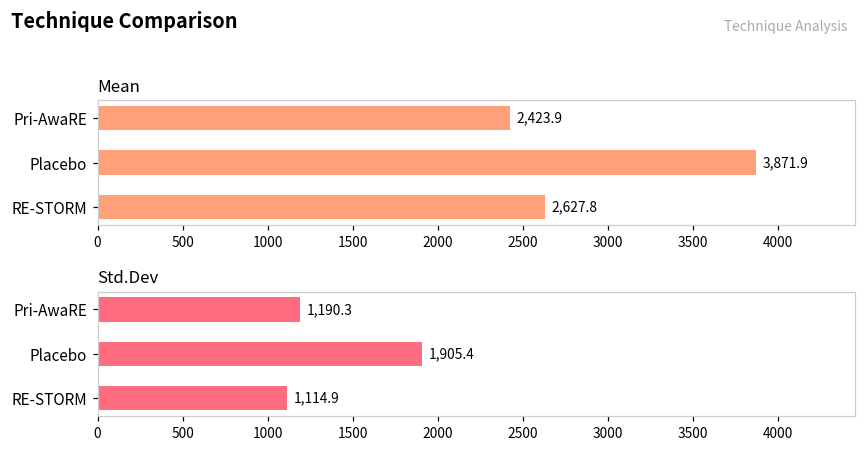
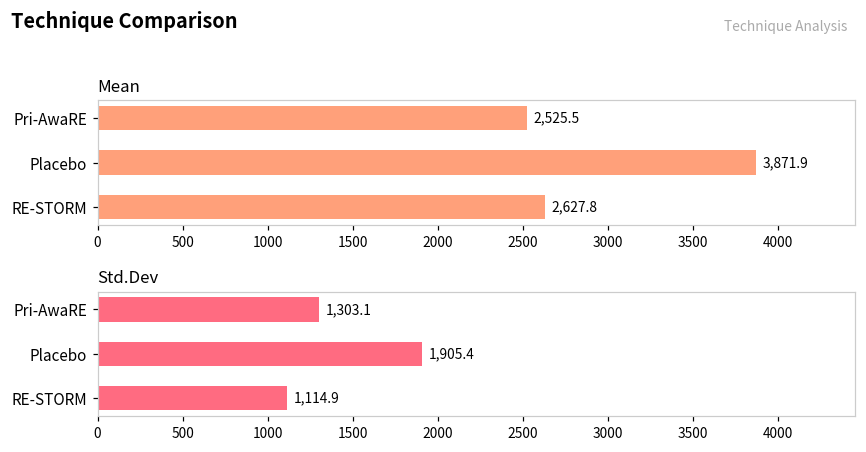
  {
    "Mean": {
-     "Pri-AwaRE": "2,423.9",
+     "Pri-AwaRE": "2,525.5",
      "Placebo": "3,871.9",
      "RE-STORM": "2,627.8"
    },
    "Std.Dev": {
-     "Pri-AwaRE": "1,190.3",
+     "Pri-AwaRE": "1,303.1",
      "Placebo": "1,905.4",
      "RE-STORM": "1,114.9"
    }
  }
